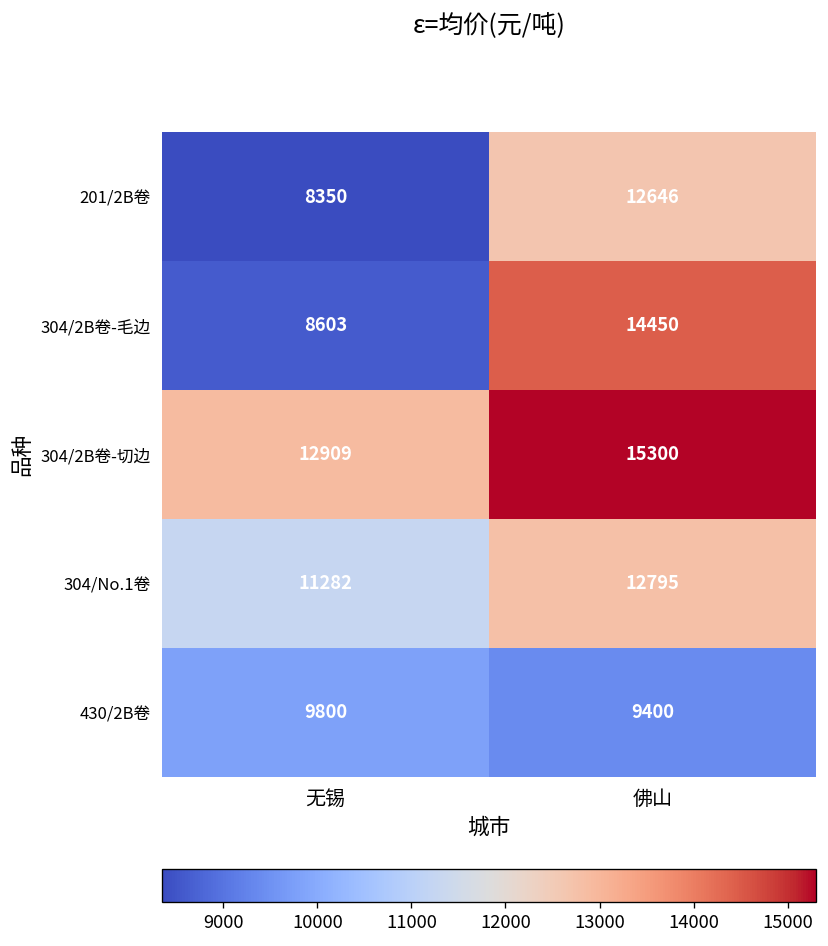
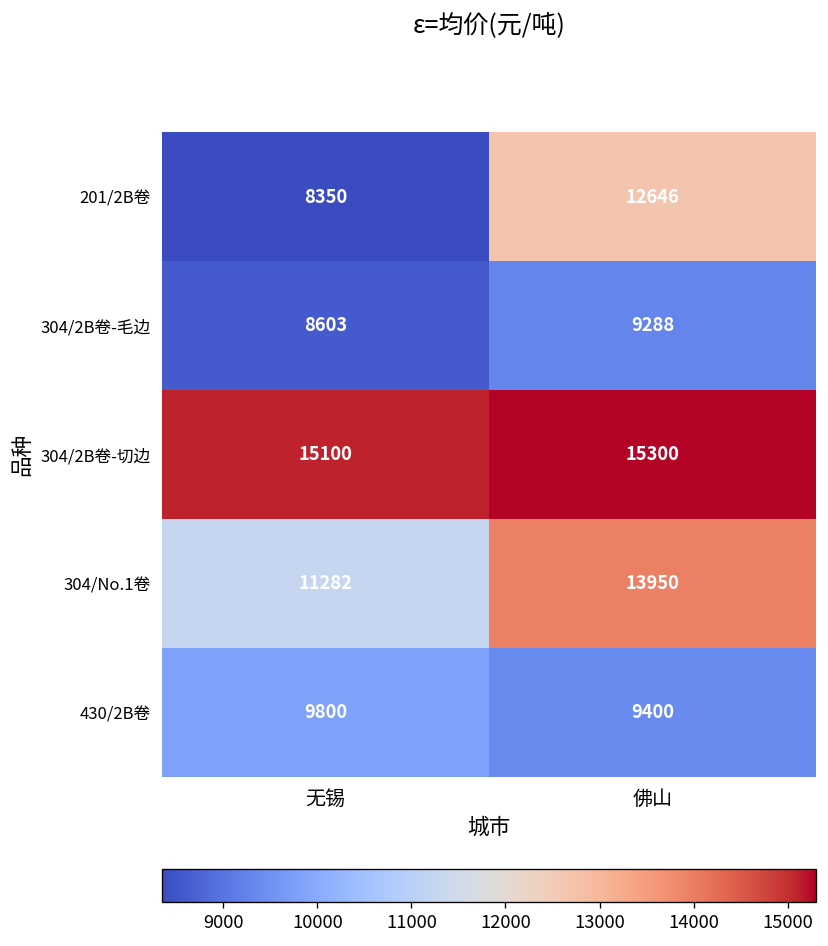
  {
    "201/2B卷": {
      "无锡": 8350,
      "佛山": 12646
    },
    "304/2B卷-毛边": {
      "无锡": 8603,
-     "佛山": 14450
+     "佛山": 9288
    },
    "304/2B卷-切边": {
-     "无锡": 12909,
+     "无锡": 15100,
      "佛山": 15300
    },
    "304/No.1卷": {
      "无锡": 11282,
-     "佛山": 12795
+     "佛山": 13950
    },
    "430/2B卷": {
      "无锡": 9800,
      "佛山": 9400
    }
  }
